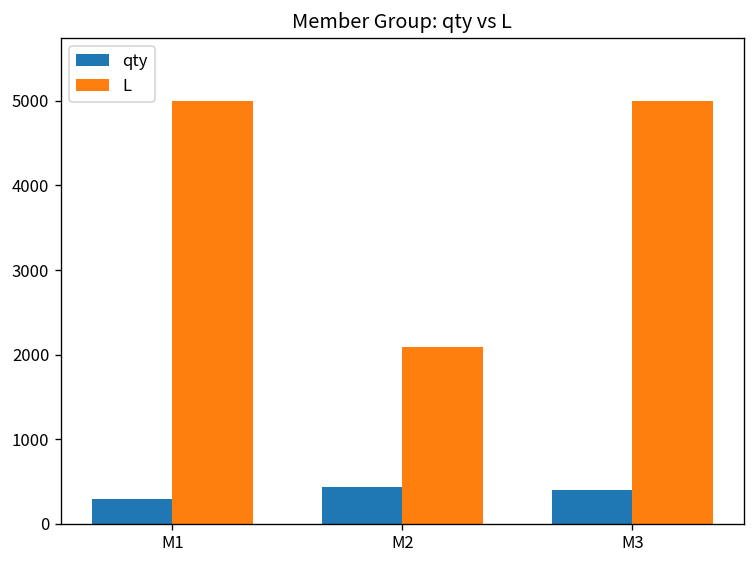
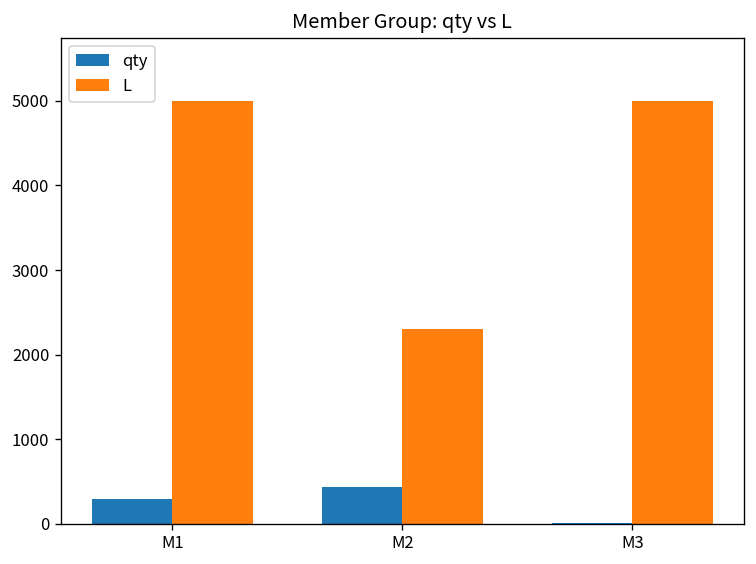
  {
    "qty": {
      "M1": 300,
      "M2": 400,
-     "M3": 400
+     "M3": 0
    },
    "L": {
      "M1": 5000,
-     "M2": 2100,
+     "M2": 2300,
      "M3": 5000
    }
  }
